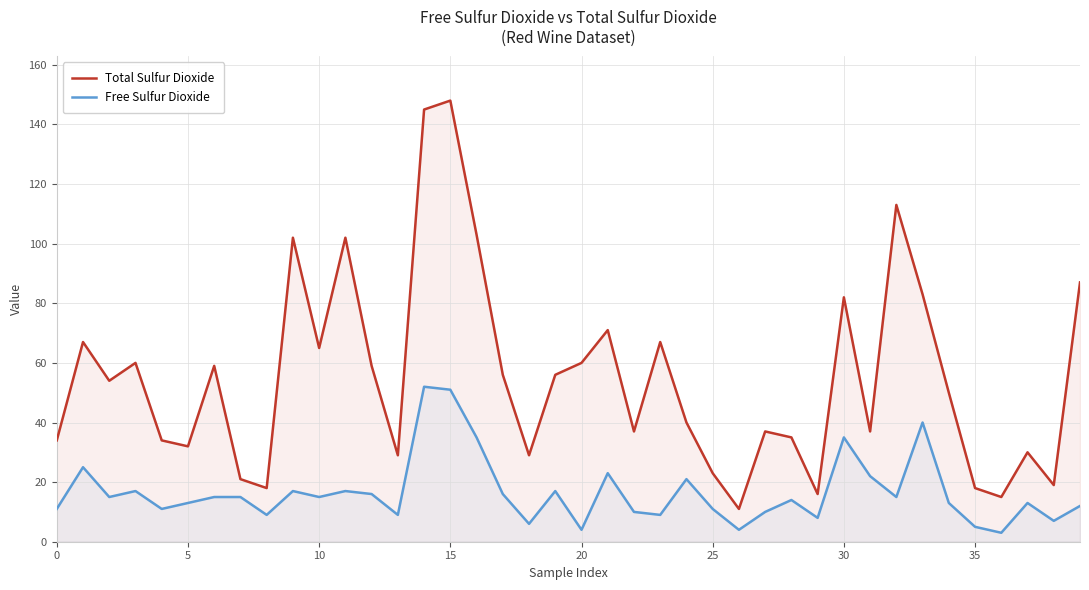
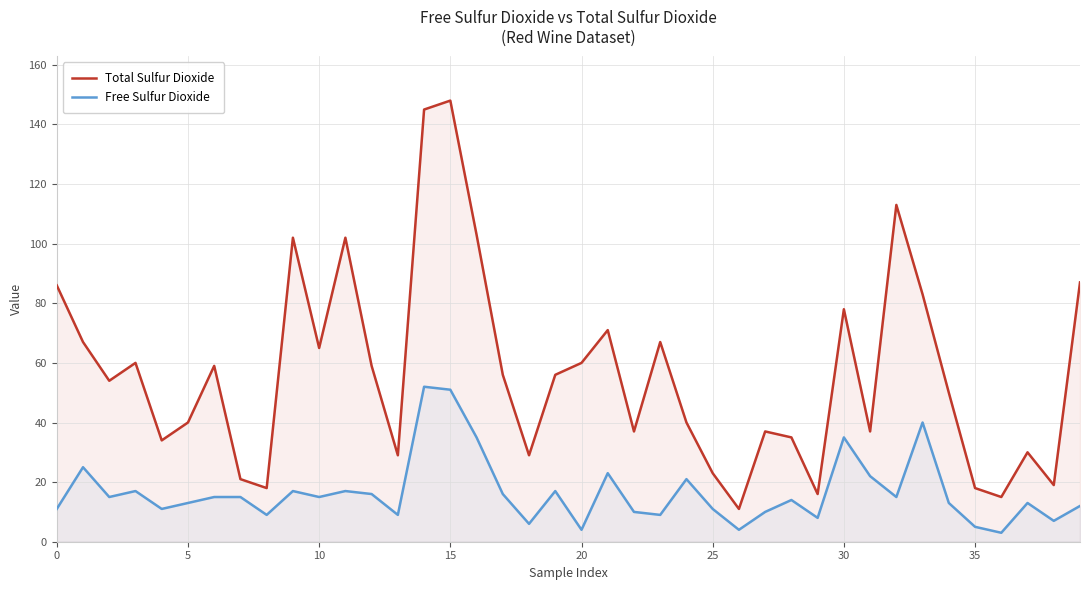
  {
    "Total Sulfur Dioxide": {
-     "0": 34,
-     "5": 32,
+     "0": 86,
+     "5": 40,
      "20": 60,
-     "30": 82
+     "30": 78
    },
    "Free Sulfur Dioxide": {
      "0": 11,
      "5": 13,
      "20": 4,
      "30": 35
    }
  }
